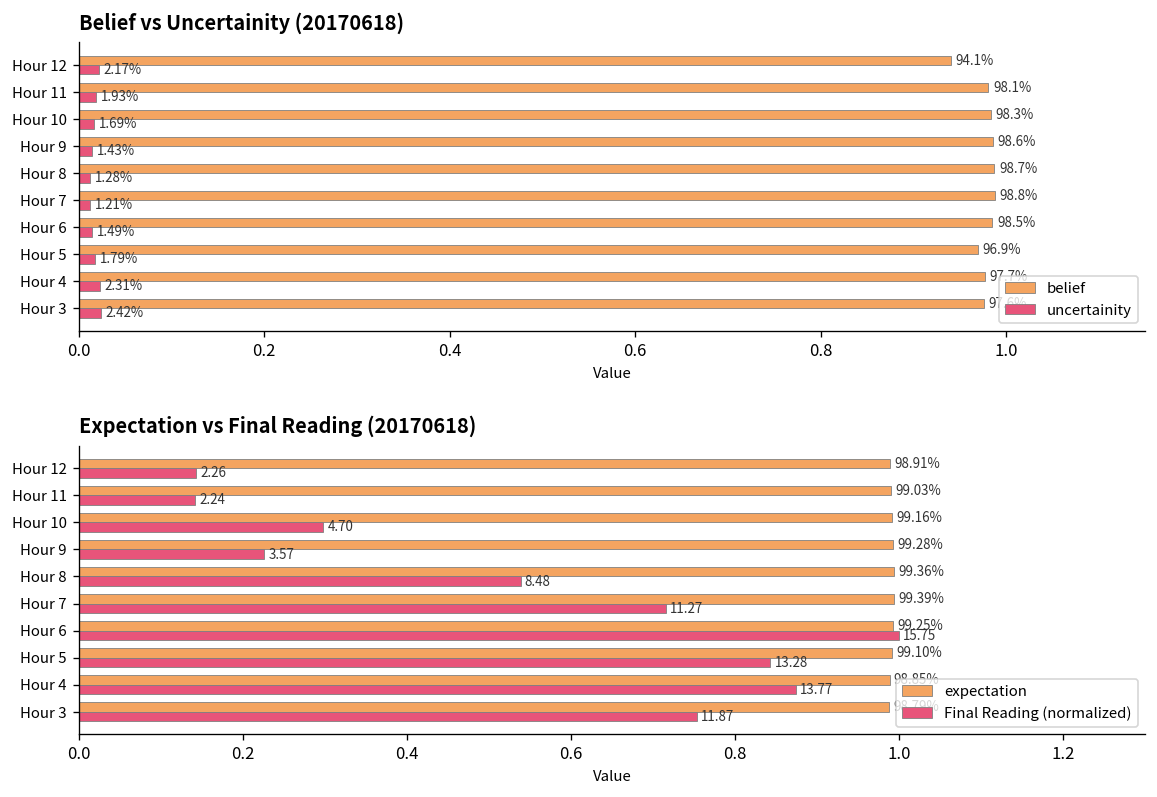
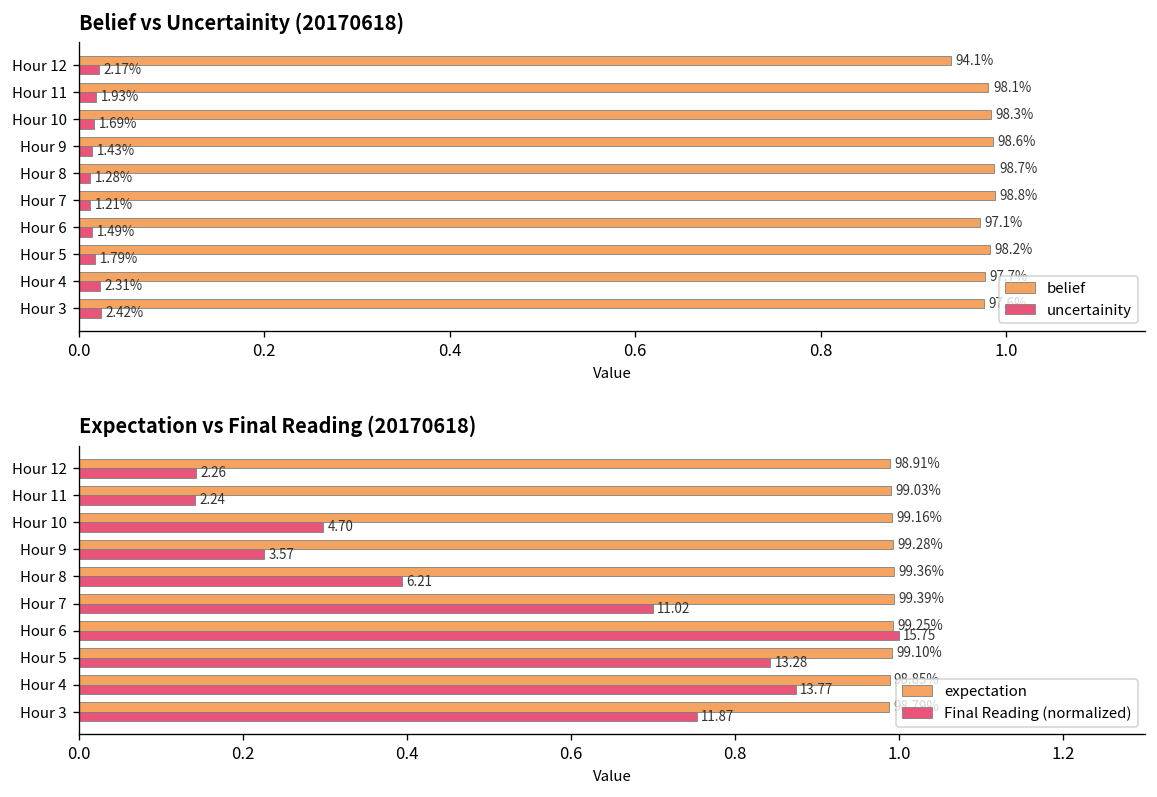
  {
    "Belief vs Uncertainity (20170618)": {
      "belief": {
        "Hour 12": "94.1%",
        "Hour 11": "98.1%",
        "Hour 10": "98.3%",
        "Hour 9": "98.6%",
        "Hour 8": "98.7%",
        "Hour 7": "98.8%",
-       "Hour 6": "98.5%",
-       "Hour 5": "96.9%"
+       "Hour 6": "97.1%",
+       "Hour 5": "98.2%"
      },
      "uncertainity": {
        "Hour 12": "2.17%",
        "Hour 11": "1.93%",
        "Hour 10": "1.69%",
        "Hour 9": "1.43%",
        "Hour 8": "1.28%",
        "Hour 7": "1.21%",
        "Hour 6": "1.49%",
        "Hour 5": "1.79%",
        "Hour 4": "2.31%",
        "Hour 3": "2.42%"
      }
    },
    "Expectation vs Final Reading (20170618)": {
      "expectation": {
        "Hour 12": "98.91%",
        "Hour 11": "99.03%",
        "Hour 10": "99.16%",
        "Hour 9": "99.28%",
        "Hour 8": "99.36%",
        "Hour 7": "99.39%",
        "Hour 5": "99.10%"
      },
      "Final Reading (normalized)": {
-       "Hour 8": "8.48",
-       "Hour 7": "11.27"
+       "Hour 8": "6.21",
+       "Hour 7": "11.02"
      }
    }
  }
